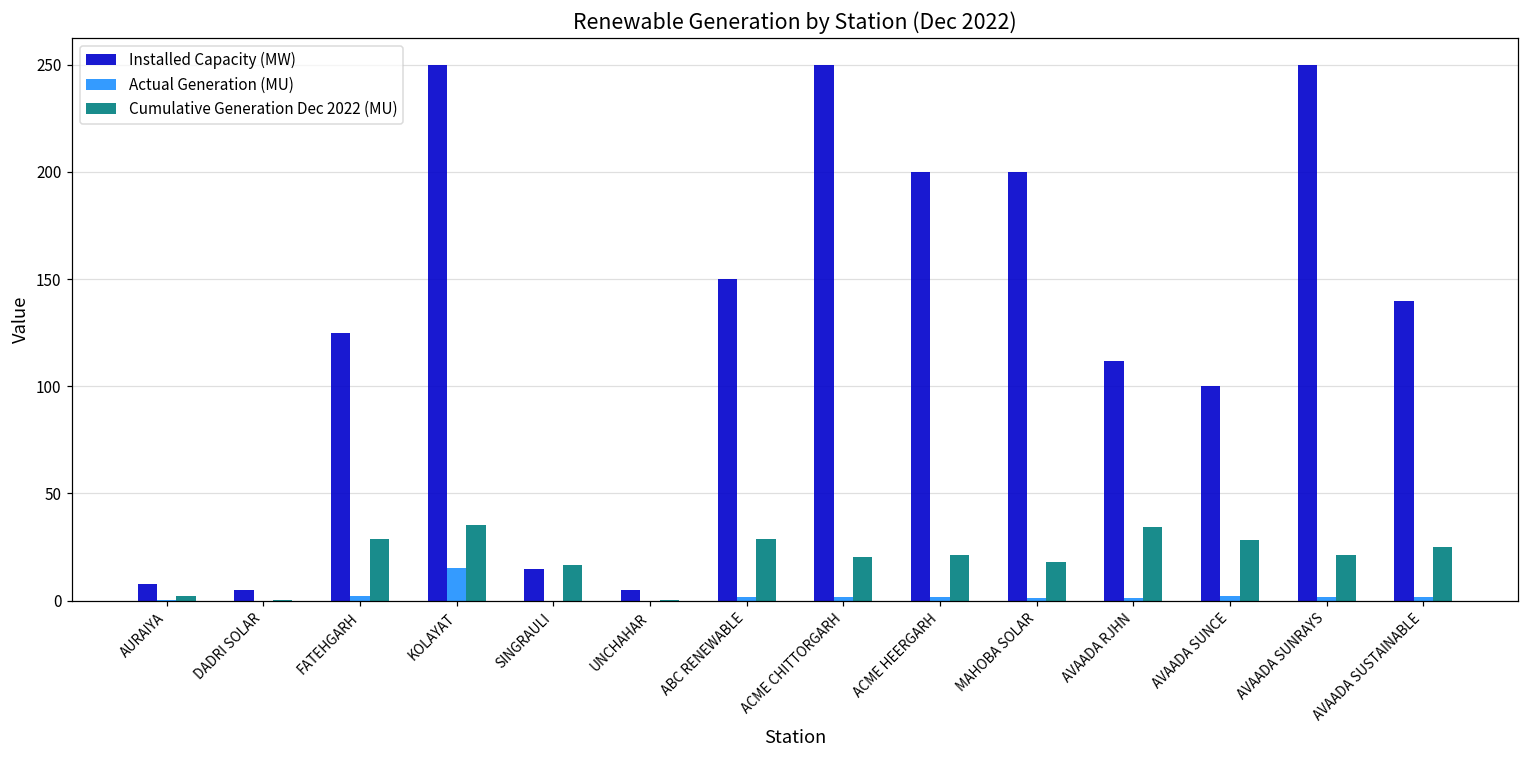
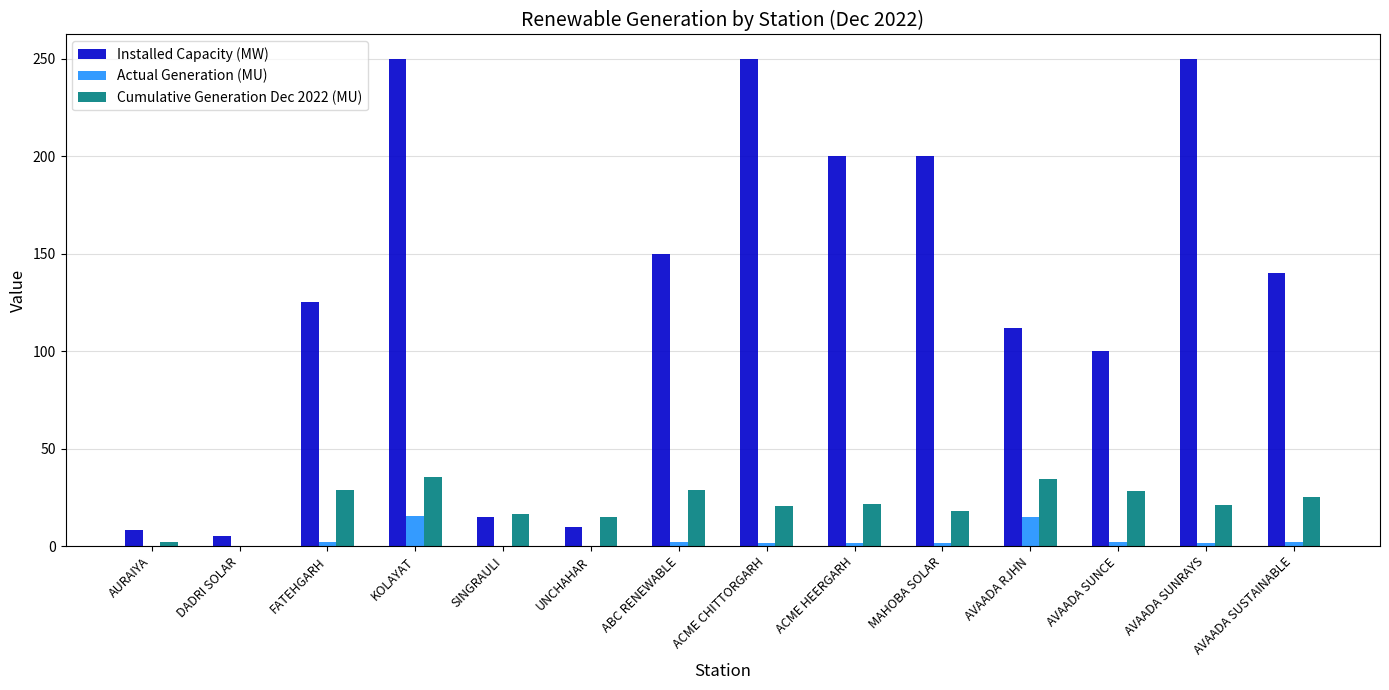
  {
    "Installed Capacity (MW)": {
      "AURAIYA": 8,
      "DADRI SOLAR": 5,
      "FATEHGARH": 125,
      "KOLAYAT": 250,
      "SINGRAULI": 15,
-     "UNCHAHAR": 5,
+     "UNCHAHAR": 10,
      "ABC RENEWABLE": 150,
      "ACME CHITTORGARH": 250,
      "ACME HEERGARH": 200,
      "MAHOBA SOLAR": 200,
      "AVAADA RJHN": 112,
      "AVAADA SUNCE": 100,
      "AVAADA SUNRAYS": 250,
      "AVAADA SUSTAINABLE": 140
    },
    "Actual Generation (MU)": {
      "FATEHGARH": 2,
      "KOLAYAT": 15,
      "ABC RENEWABLE": 2,
      "ACME CHITTORGARH": 2,
      "ACME HEERGARH": 2,
      "MAHOBA SOLAR": 1,
-     "AVAADA RJHN": 1,
+     "AVAADA RJHN": 15,
      "AVAADA SUNCE": 2,
      "AVAADA SUNRAYS": 2,
      "AVAADA SUSTAINABLE": 2
    },
    "Cumulative Generation Dec 2022 (MU)": {
      "AURAIYA": 2,
      "FATEHGARH": 29,
      "KOLAYAT": 35,
      "SINGRAULI": 17,
-     "UNCHAHAR": 1,
+     "UNCHAHAR": 15,
      "ABC RENEWABLE": 29,
      "ACME CHITTORGARH": 21,
      "ACME HEERGARH": 22,
      "MAHOBA SOLAR": 18,
      "AVAADA RJHN": 34,
      "AVAADA SUNCE": 28,
      "AVAADA SUNRAYS": 21,
      "AVAADA SUSTAINABLE": 25
    }
  }
